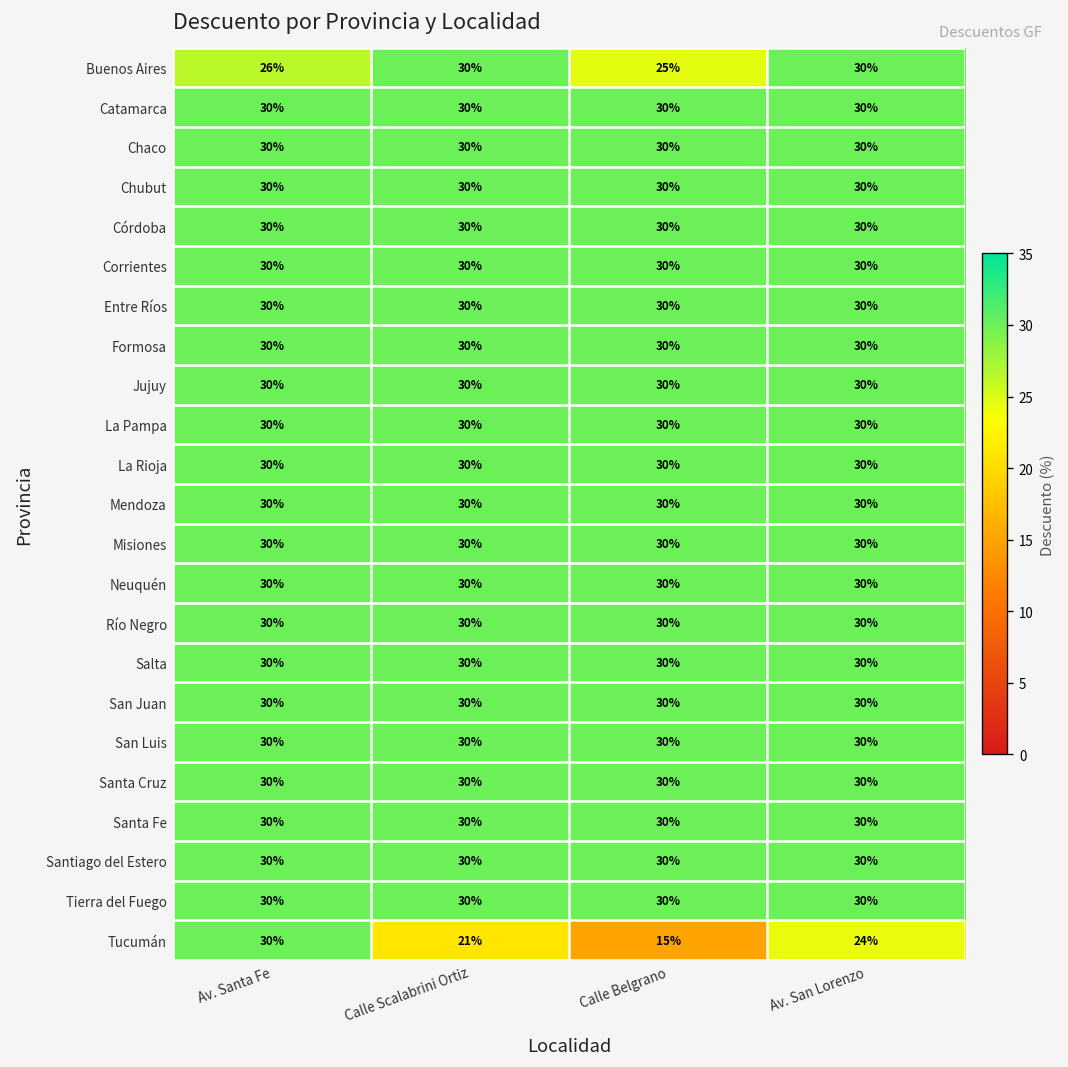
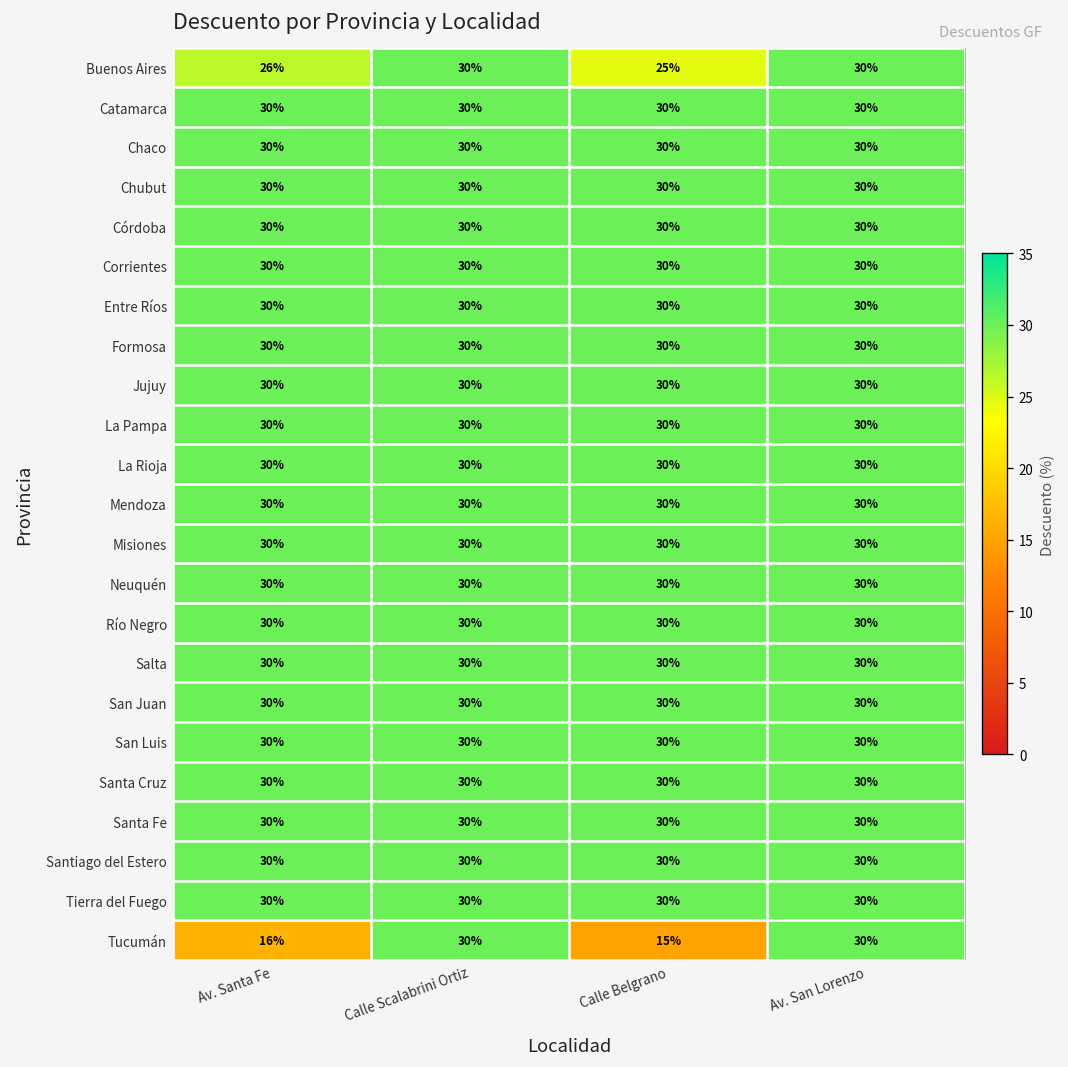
  {
    "Buenos Aires": {
      "Av. Santa Fe": "26%",
      "Calle Scalabrini Ortiz": "30%",
      "Calle Belgrano": "25%",
      "Av. San Lorenzo": "30%"
    },
    "Catamarca": {
      "Av. Santa Fe": "30%",
      "Calle Scalabrini Ortiz": "30%",
      "Calle Belgrano": "30%",
      "Av. San Lorenzo": "30%"
    },
    "Chaco": {
      "Av. Santa Fe": "30%",
      "Calle Scalabrini Ortiz": "30%",
      "Calle Belgrano": "30%",
      "Av. San Lorenzo": "30%"
    },
    "Chubut": {
      "Av. Santa Fe": "30%",
      "Calle Scalabrini Ortiz": "30%",
      "Calle Belgrano": "30%",
      "Av. San Lorenzo": "30%"
    },
    "Córdoba": {
      "Av. Santa Fe": "30%",
      "Calle Scalabrini Ortiz": "30%",
      "Calle Belgrano": "30%",
      "Av. San Lorenzo": "30%"
    },
    "Corrientes": {
      "Av. Santa Fe": "30%",
      "Calle Scalabrini Ortiz": "30%",
      "Calle Belgrano": "30%",
      "Av. San Lorenzo": "30%"
    },
    "Entre Ríos": {
      "Av. Santa Fe": "30%",
      "Calle Scalabrini Ortiz": "30%",
      "Calle Belgrano": "30%",
      "Av. San Lorenzo": "30%"
    },
    "Formosa": {
      "Av. Santa Fe": "30%",
      "Calle Scalabrini Ortiz": "30%",
      "Calle Belgrano": "30%",
      "Av. San Lorenzo": "30%"
    },
    "Jujuy": {
      "Av. Santa Fe": "30%",
      "Calle Scalabrini Ortiz": "30%",
      "Calle Belgrano": "30%",
      "Av. San Lorenzo": "30%"
    },
    "La Pampa": {
      "Av. Santa Fe": "30%",
      "Calle Scalabrini Ortiz": "30%",
      "Calle Belgrano": "30%",
      "Av. San Lorenzo": "30%"
    },
    "La Rioja": {
      "Av. Santa Fe": "30%",
      "Calle Scalabrini Ortiz": "30%",
      "Calle Belgrano": "30%",
      "Av. San Lorenzo": "30%"
    },
    "Mendoza": {
      "Av. Santa Fe": "30%",
      "Calle Scalabrini Ortiz": "30%",
      "Calle Belgrano": "30%",
      "Av. San Lorenzo": "30%"
    },
    "Misiones": {
      "Av. Santa Fe": "30%",
      "Calle Scalabrini Ortiz": "30%",
      "Calle Belgrano": "30%",
      "Av. San Lorenzo": "30%"
    },
    "Neuquén": {
      "Av. Santa Fe": "30%",
      "Calle Scalabrini Ortiz": "30%",
      "Calle Belgrano": "30%",
      "Av. San Lorenzo": "30%"
    },
    "Río Negro": {
      "Av. Santa Fe": "30%",
      "Calle Scalabrini Ortiz": "30%",
      "Calle Belgrano": "30%",
      "Av. San Lorenzo": "30%"
    },
    "Salta": {
      "Av. Santa Fe": "30%",
      "Calle Scalabrini Ortiz": "30%",
      "Calle Belgrano": "30%",
      "Av. San Lorenzo": "30%"
    },
    "San Juan": {
      "Av. Santa Fe": "30%",
      "Calle Scalabrini Ortiz": "30%",
      "Calle Belgrano": "30%",
      "Av. San Lorenzo": "30%"
    },
    "San Luis": {
      "Av. Santa Fe": "30%",
      "Calle Scalabrini Ortiz": "30%",
      "Calle Belgrano": "30%",
      "Av. San Lorenzo": "30%"
    },
    "Santa Cruz": {
      "Av. Santa Fe": "30%",
      "Calle Scalabrini Ortiz": "30%",
      "Calle Belgrano": "30%",
      "Av. San Lorenzo": "30%"
    },
    "Santa Fe": {
      "Av. Santa Fe": "30%",
      "Calle Scalabrini Ortiz": "30%",
      "Calle Belgrano": "30%",
      "Av. San Lorenzo": "30%"
    },
    "Santiago del Estero": {
      "Av. Santa Fe": "30%",
      "Calle Scalabrini Ortiz": "30%",
      "Calle Belgrano": "30%",
      "Av. San Lorenzo": "30%"
    },
    "Tierra del Fuego": {
      "Av. Santa Fe": "30%",
      "Calle Scalabrini Ortiz": "30%",
      "Calle Belgrano": "30%",
      "Av. San Lorenzo": "30%"
    },
    "Tucumán": {
-     "Av. Santa Fe": "30%",
-     "Calle Scalabrini Ortiz": "21%",
+     "Av. Santa Fe": "16%",
+     "Calle Scalabrini Ortiz": "30%",
      "Calle Belgrano": "15%",
-     "Av. San Lorenzo": "24%"
+     "Av. San Lorenzo": "30%"
    }
  }
